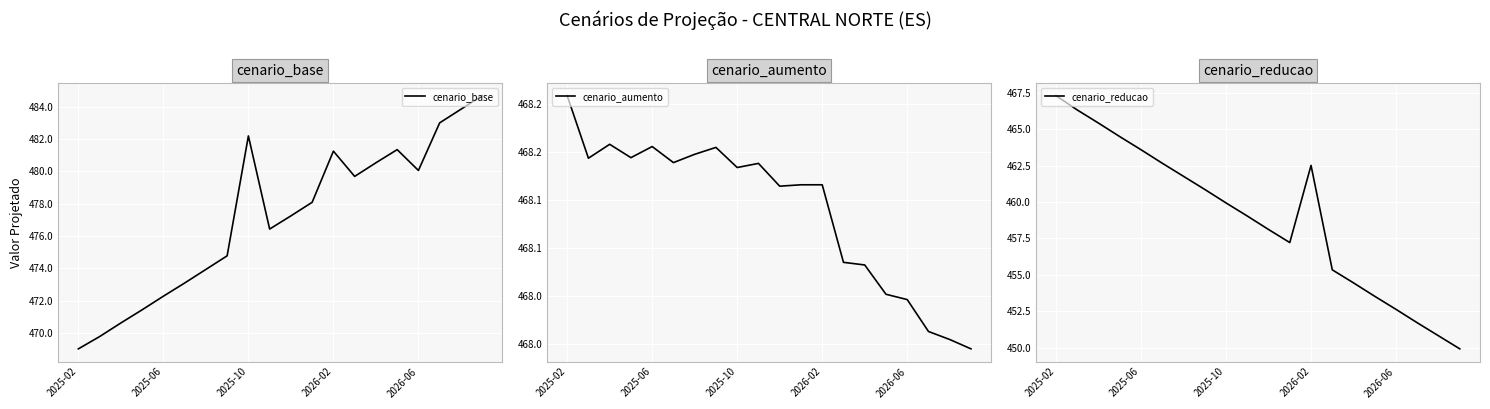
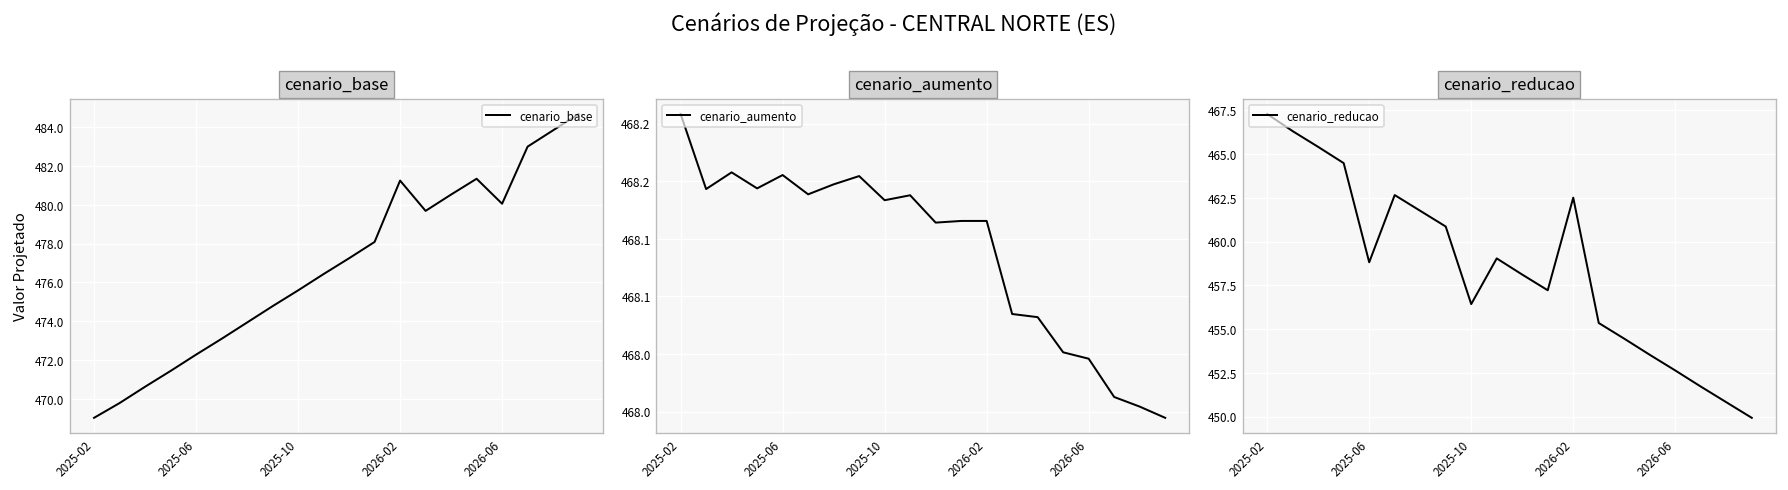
  {
    "cenario_base": {
      "2025-02": 469.0,
      "2025-06": 472.3,
-     "2025-10": 482.2,
+     "2025-10": 475.6,
      "2026-02": 481.2,
      "2026-06": 480.1
    },
    "cenario_reducao": {
-     "2025-06": 463.6,
-     "2025-10": 459.9,
+     "2025-06": 458.8,
+     "2025-10": 456.4,
      "2026-02": 462.5,
      "2026-06": 452.6
    }
  }
